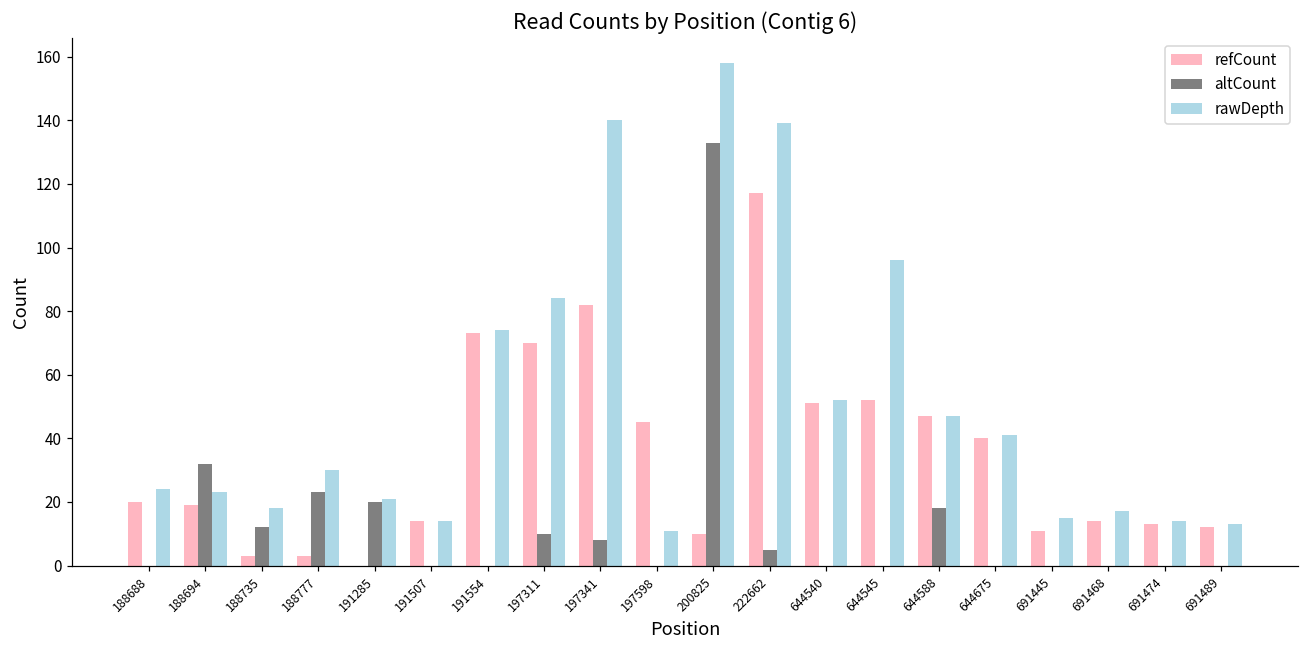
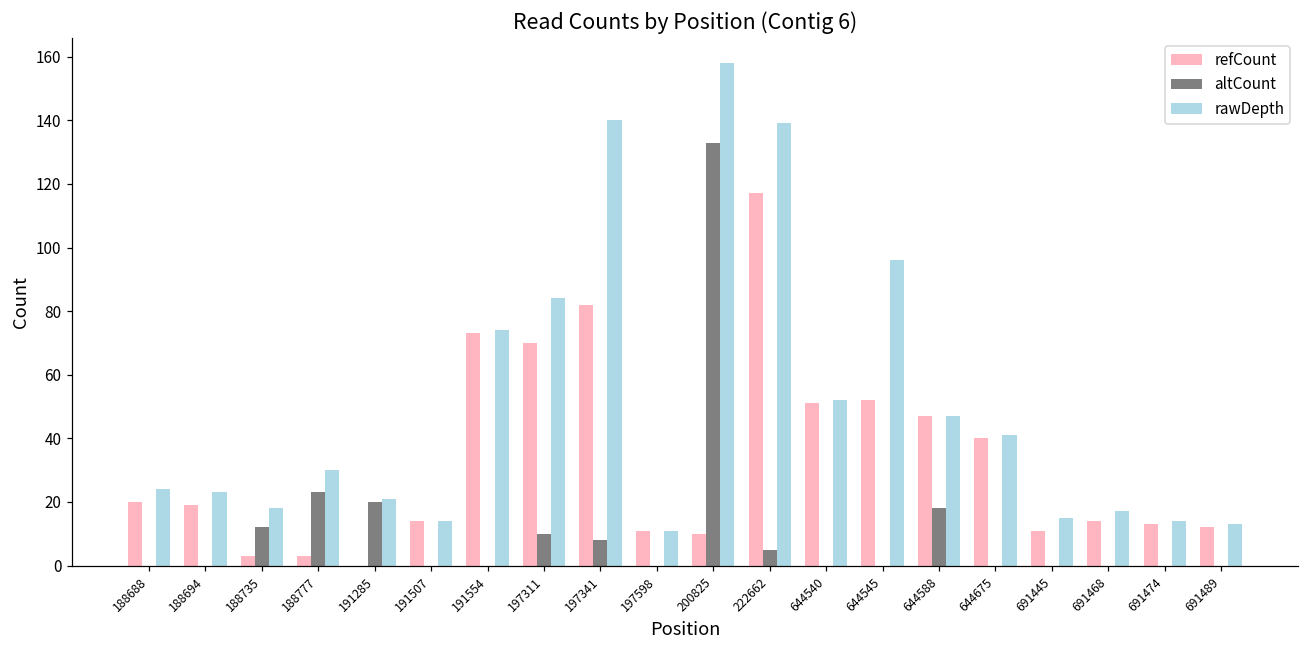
  {
    "refCount": {
      "188688": 20,
      "188694": 19,
      "188735": 3,
      "188777": 3,
      "191285": 0,
      "191507": 14,
      "191554": 73,
      "197311": 70,
      "197341": 82,
-     "197598": 45,
+     "197598": 11,
      "200825": 10,
      "222662": 117,
      "644540": 51,
      "644545": 52,
      "644588": 47,
      "644675": 40,
      "691445": 11,
      "691468": 14,
      "691474": 13,
      "691489": 12
    },
    "altCount": {
      "188688": 0,
-     "188694": 32,
+     "188694": 0,
      "188735": 12,
      "188777": 23,
      "191285": 20,
      "191507": 0,
      "191554": 0,
      "197311": 10,
      "197341": 8,
      "197598": 0,
      "200825": 133,
      "222662": 5,
      "644540": 0,
      "644545": 0,
      "644588": 18,
      "644675": 0,
      "691445": 0,
      "691468": 0,
      "691474": 0,
      "691489": 0
    },
    "rawDepth": {
      "188688": 24,
      "188694": 23,
      "188735": 18,
      "188777": 30,
      "191285": 21,
      "191507": 14,
      "191554": 74,
      "197311": 84,
      "197341": 140,
      "197598": 11,
      "200825": 158,
      "222662": 139,
      "644540": 52,
      "644545": 96,
      "644588": 47,
      "644675": 41,
      "691445": 15,
      "691468": 17,
      "691474": 14,
      "691489": 13
    }
  }
